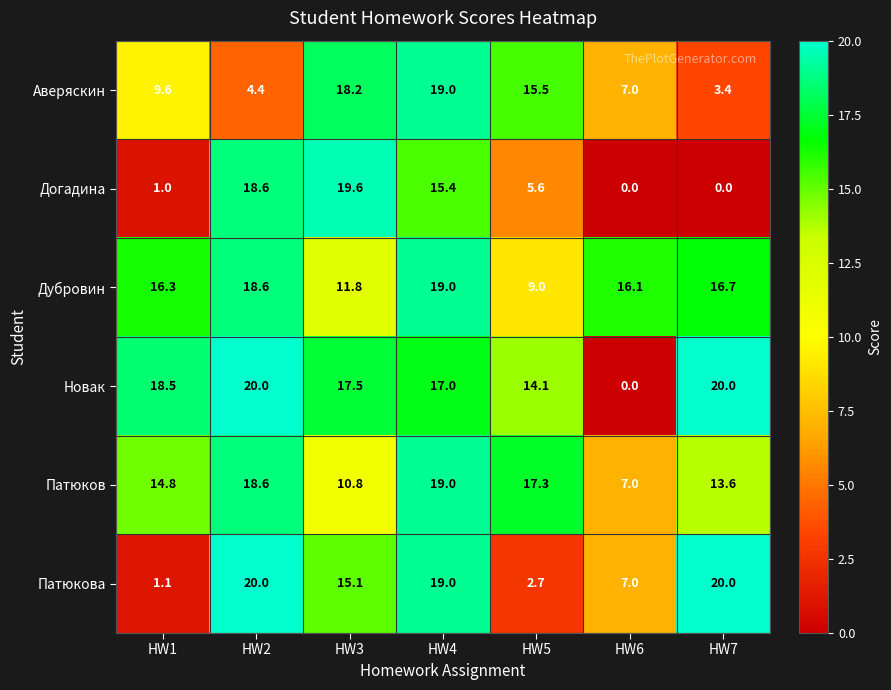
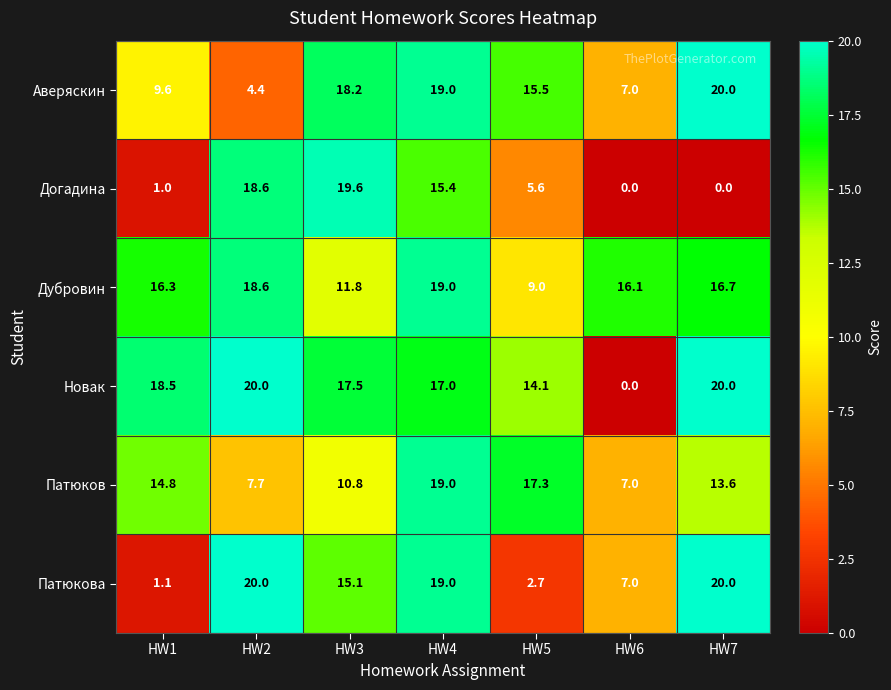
  {
    "Аверяскин": {
      "HW1": 9.6,
      "HW2": 4.4,
      "HW3": 18.2,
      "HW4": 19.0,
      "HW5": 15.5,
      "HW6": 7.0,
-     "HW7": 3.4
+     "HW7": 20.0
    },
    "Догадина": {
      "HW1": 1.0,
      "HW2": 18.6,
      "HW3": 19.6,
      "HW4": 15.4,
      "HW5": 5.6,
      "HW6": 0.0,
      "HW7": 0.0
    },
    "Дубровин": {
      "HW1": 16.3,
      "HW2": 18.6,
      "HW3": 11.8,
      "HW4": 19.0,
      "HW5": 9.0,
      "HW6": 16.1,
      "HW7": 16.7
    },
    "Новак": {
      "HW1": 18.5,
      "HW2": 20.0,
      "HW3": 17.5,
      "HW4": 17.0,
      "HW5": 14.1,
      "HW6": 0.0,
      "HW7": 20.0
    },
    "Патюков": {
      "HW1": 14.8,
-     "HW2": 18.6,
+     "HW2": 7.7,
      "HW3": 10.8,
      "HW4": 19.0,
      "HW5": 17.3,
      "HW6": 7.0,
      "HW7": 13.6
    },
    "Патюкова": {
      "HW1": 1.1,
      "HW2": 20.0,
      "HW3": 15.1,
      "HW4": 19.0,
      "HW5": 2.7,
      "HW6": 7.0,
      "HW7": 20.0
    }
  }
